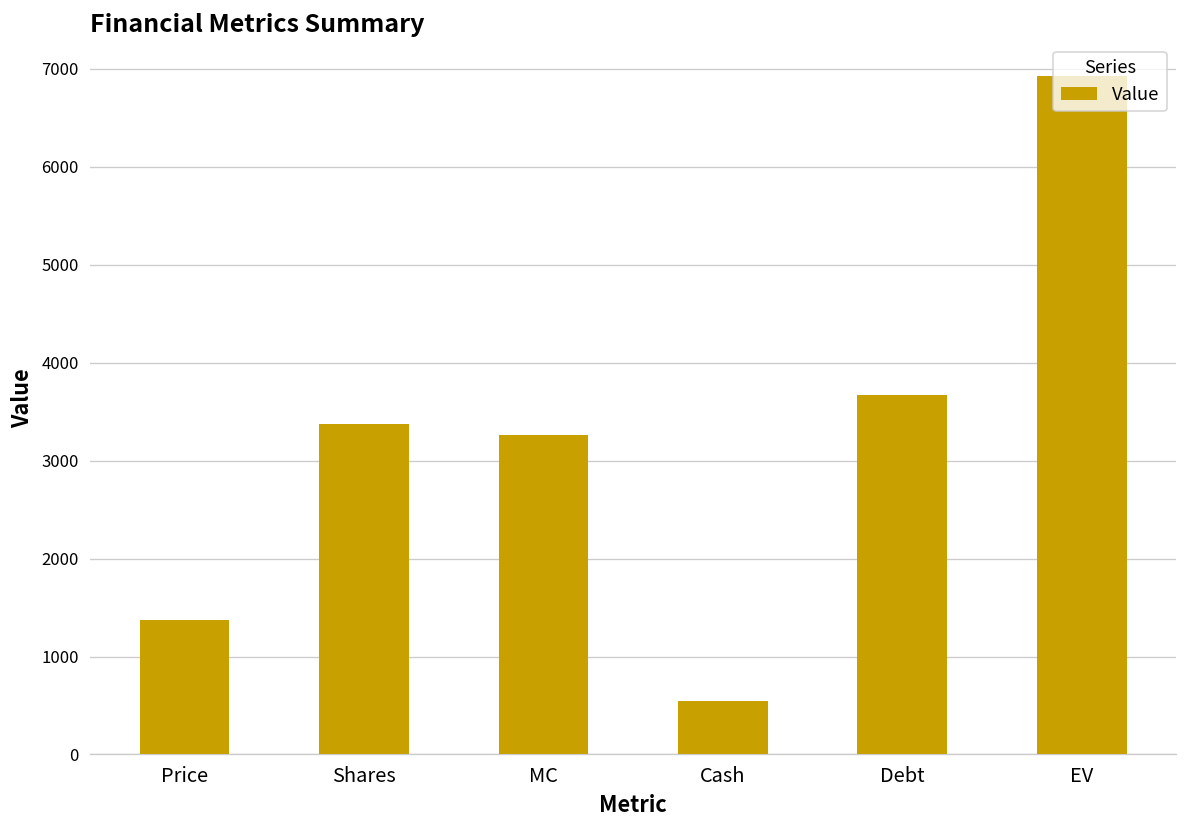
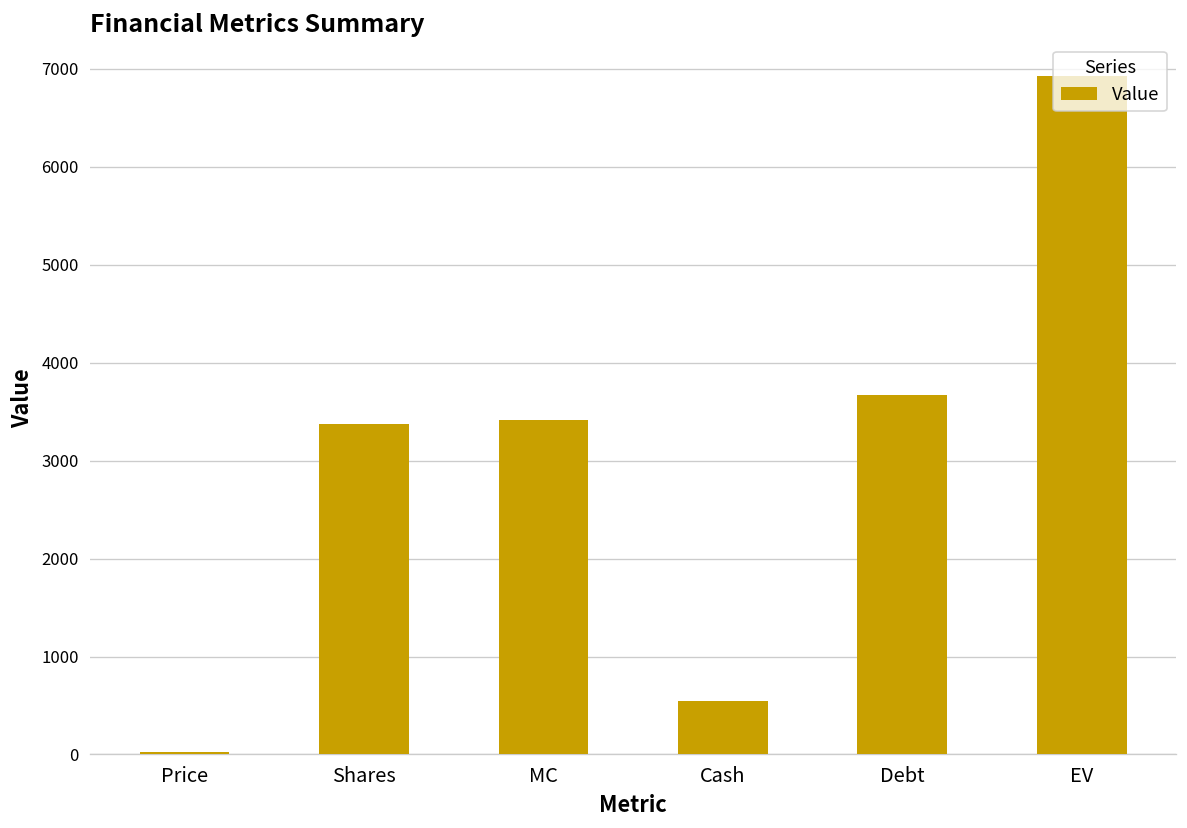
  {
-   "Price": 1400,
+   "Price": 0,
    "Shares": 3400,
-   "MC": 3300,
+   "MC": 3400,
    "Cash": 500,
    "Debt": 3700
  }
